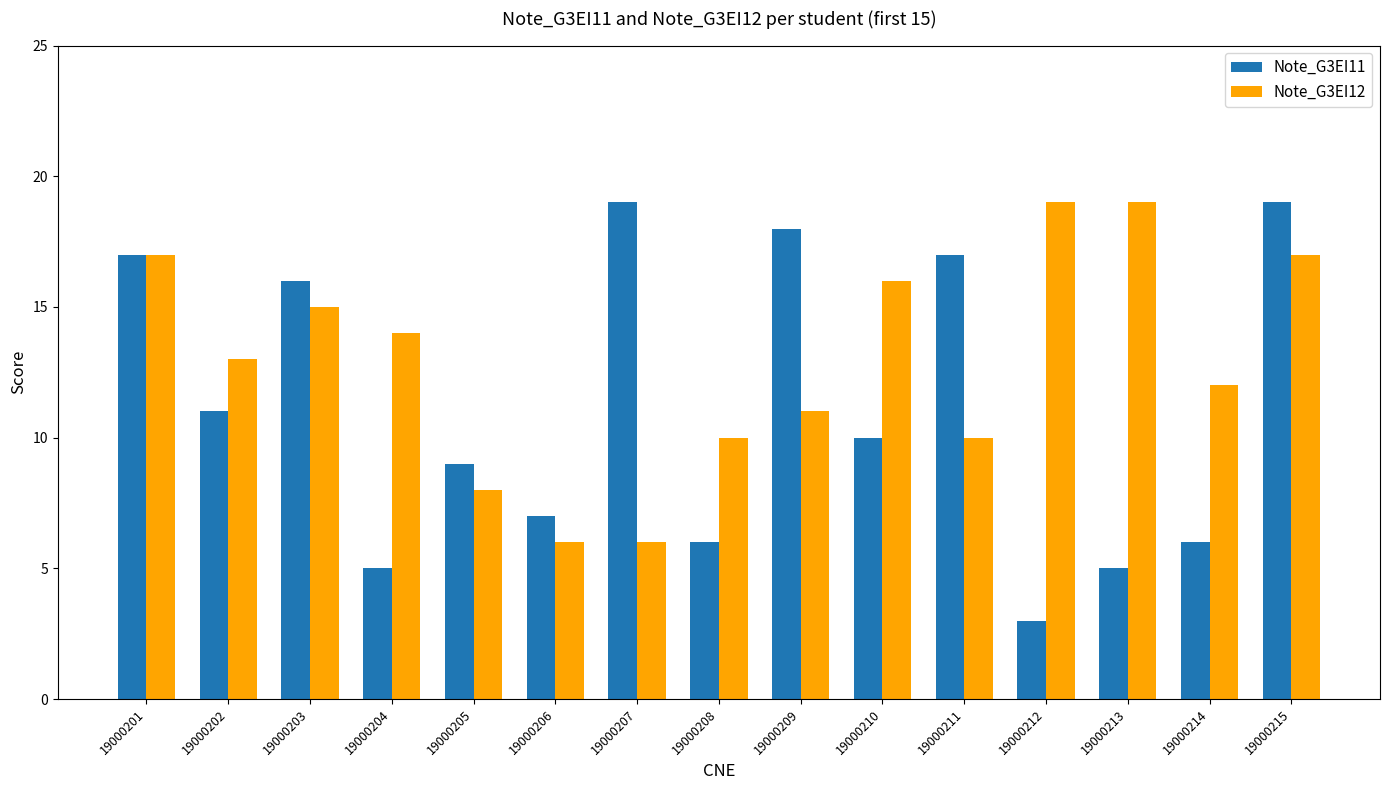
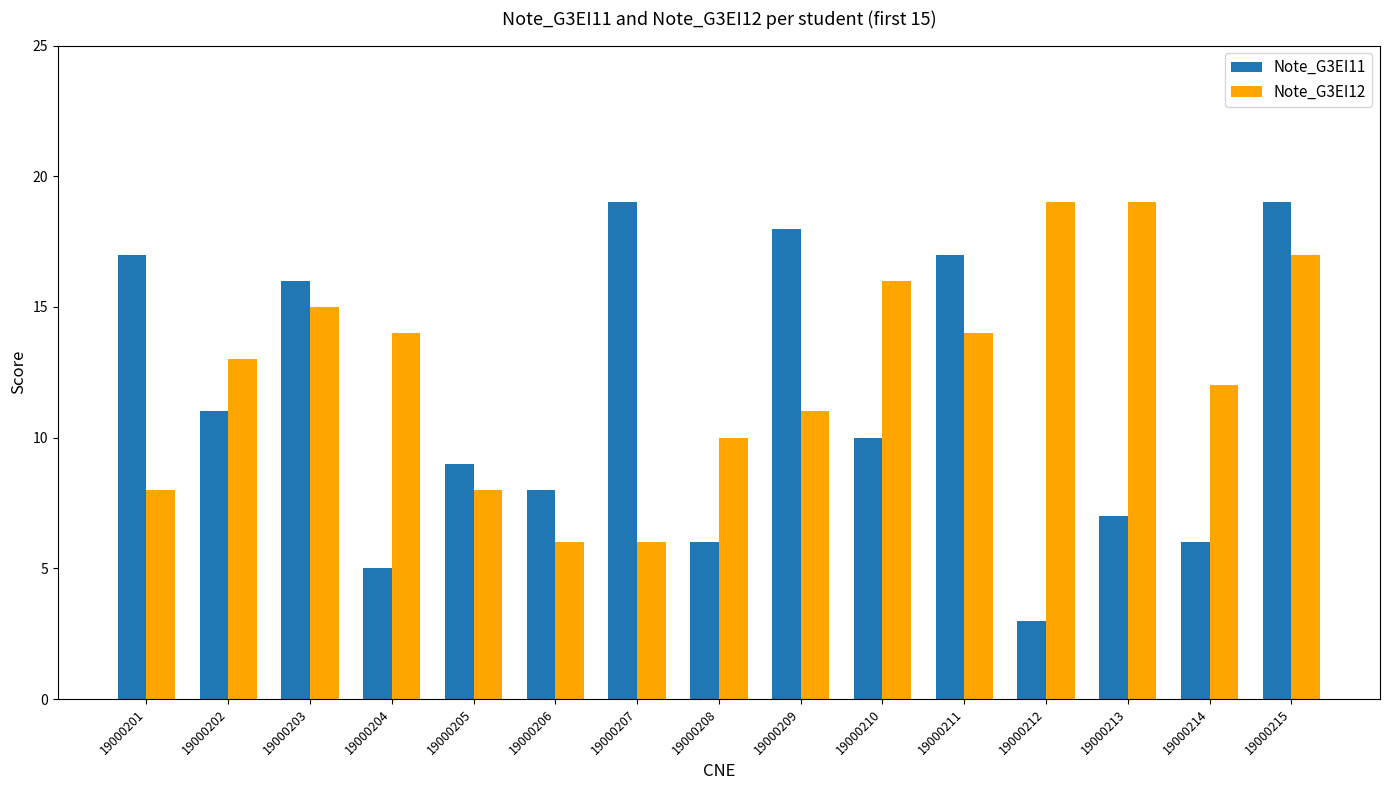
  {
    "Note_G3EI11": {
      "19000201": 17,
      "19000202": 11,
      "19000203": 16,
      "19000204": 5,
      "19000205": 9,
-     "19000206": 7,
+     "19000206": 8,
      "19000207": 19,
      "19000208": 6,
      "19000209": 18,
      "19000210": 10,
      "19000211": 17,
      "19000212": 3,
-     "19000213": 5,
+     "19000213": 7,
      "19000214": 6,
      "19000215": 19
    },
    "Note_G3EI12": {
-     "19000201": 17,
+     "19000201": 8,
      "19000202": 13,
      "19000203": 15,
      "19000204": 14,
      "19000205": 8,
      "19000206": 6,
      "19000207": 6,
      "19000208": 10,
      "19000209": 11,
      "19000210": 16,
-     "19000211": 10,
+     "19000211": 14,
      "19000212": 19,
      "19000213": 19,
      "19000214": 12,
      "19000215": 17
    }
  }
